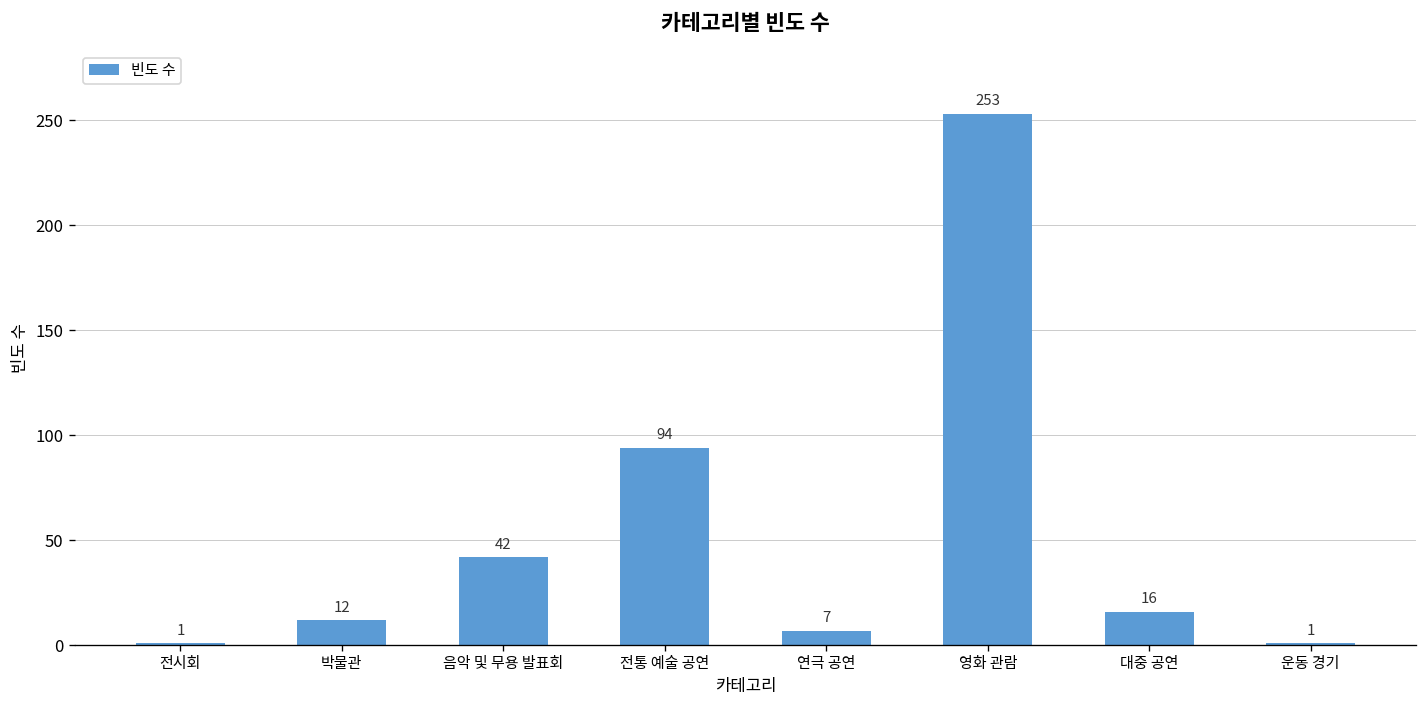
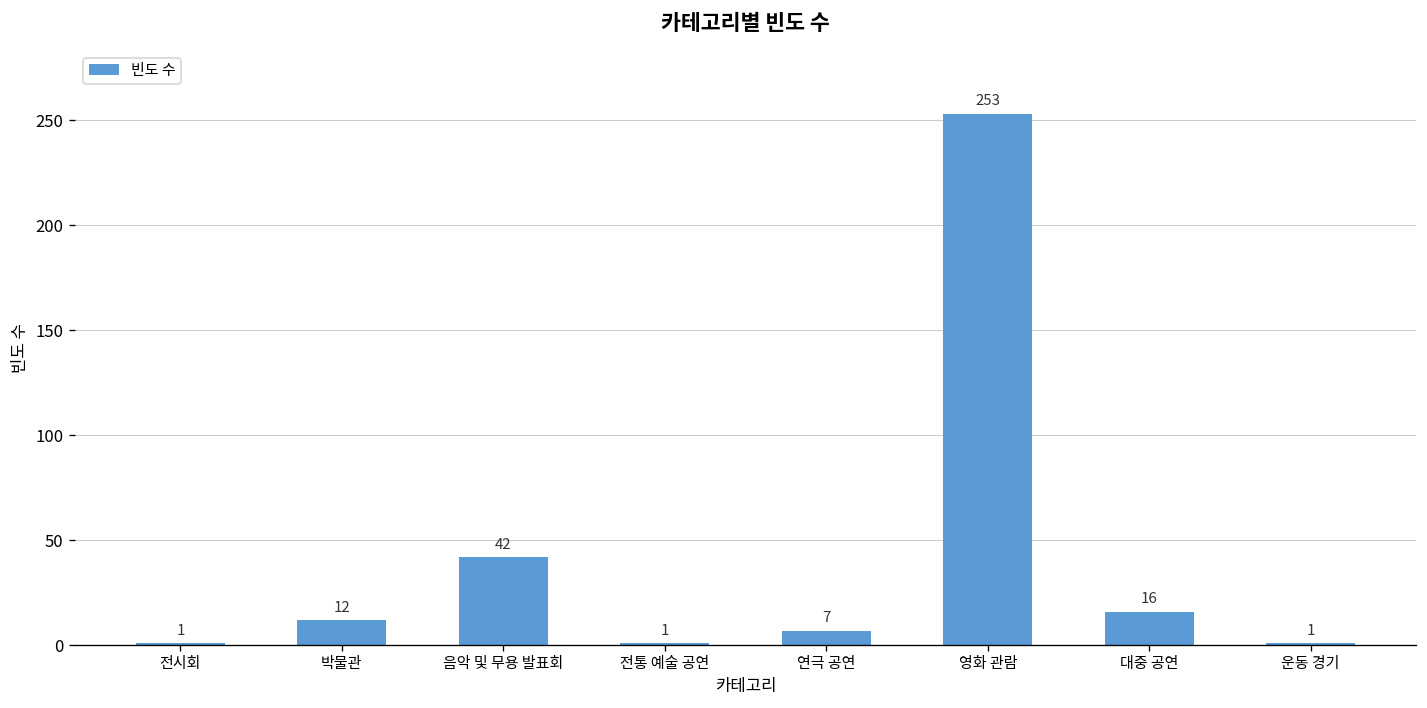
  {
    "전시회": 1,
    "박물관": 12,
    "음악 및 무용 발표회": 42,
-   "전통 예술 공연": 94,
+   "전통 예술 공연": 1,
    "연극 공연": 7,
    "영화 관람": 253,
    "대중 공연": 16,
    "운동 경기": 1
  }
